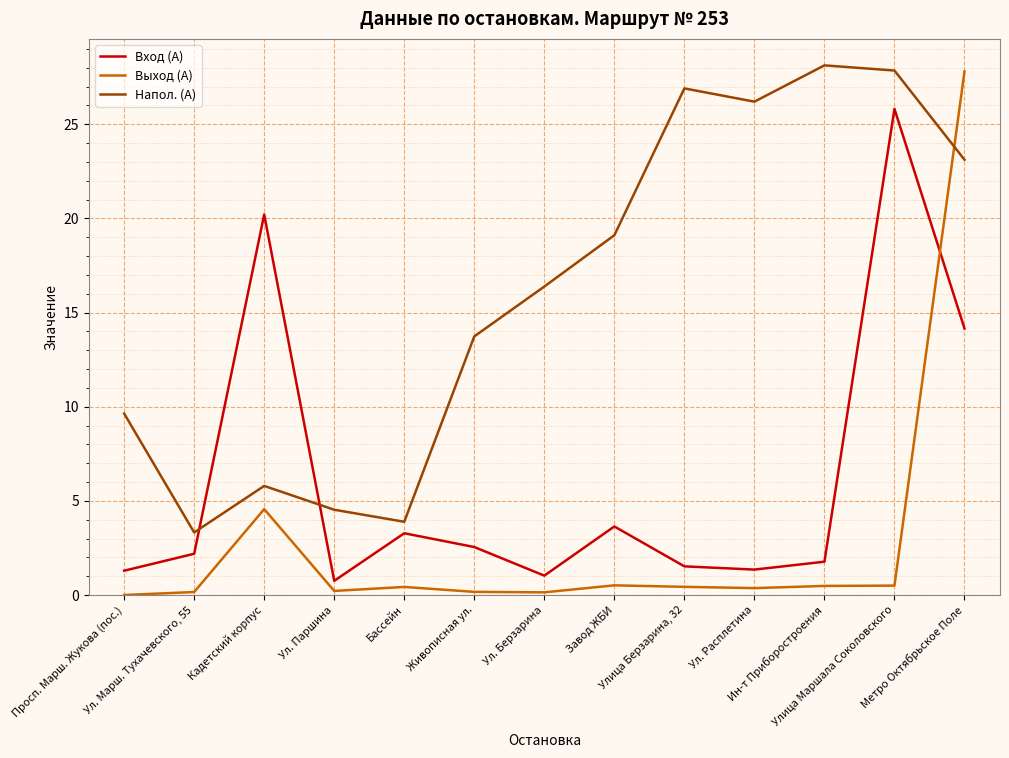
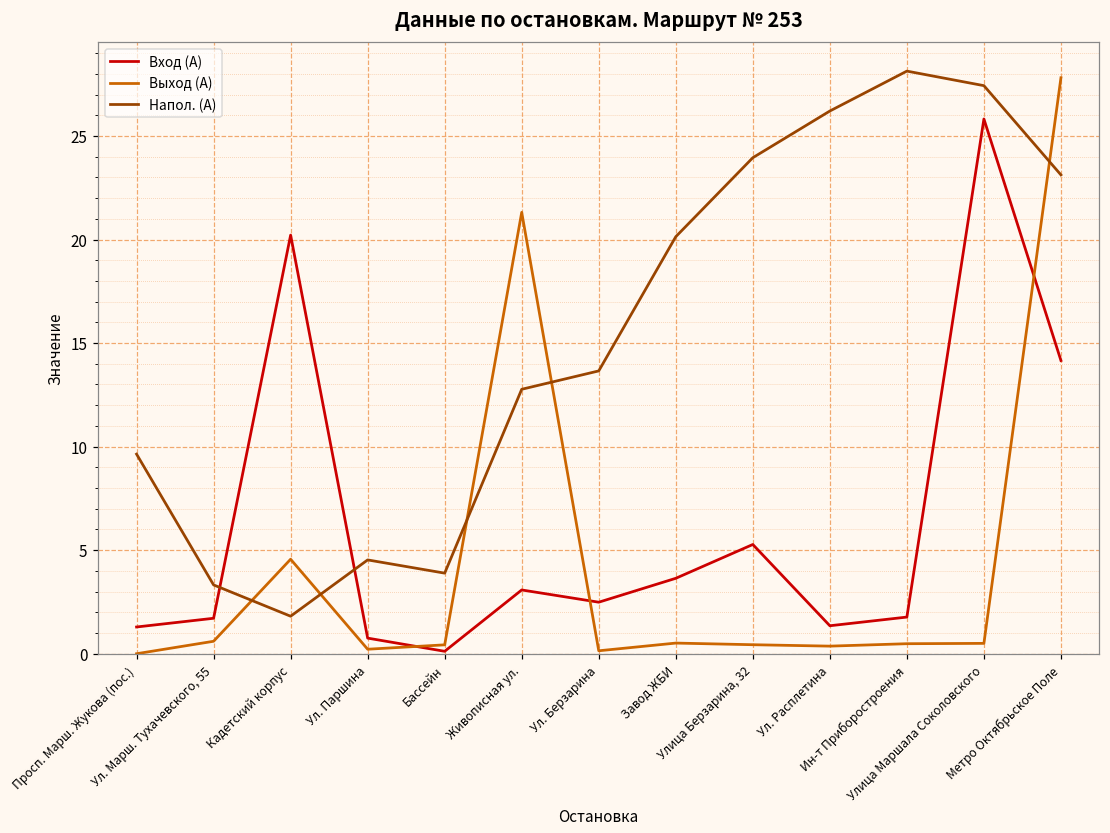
  {
    "Вход (А)": {
      "Просп. Марш. Жукова (пос.)": 1.3,
-     "Ул. Марш. Тухачевского, 55": 2.2,
+     "Ул. Марш. Тухачевского, 55": 1.7,
      "Кадетский корпус": 20.2,
      "Ул. Паршина": 0.8,
-     "Бассейн": 3.3,
-     "Живописная ул.": 2.5,
-     "Ул. Берзарина": 1.0,
+     "Бассейн": 0.1,
+     "Живописная ул.": 3.1,
+     "Ул. Берзарина": 2.5,
      "Завод ЖБИ": 3.6,
-     "Улица Берзарина, 32": 1.5,
+     "Улица Берзарина, 32": 5.3,
      "Ул. Расплетина": 1.4,
      "Ин-т Приборостроения": 1.8,
      "Улица Маршала Соколовского": 25.8,
      "Метро Октябрьское Поле": 14.2
    },
    "Выход (А)": {
      "Просп. Марш. Жукова (пос.)": 0.0,
-     "Ул. Марш. Тухачевского, 55": 0.2,
+     "Ул. Марш. Тухачевского, 55": 0.6,
      "Кадетский корпус": 4.6,
      "Ул. Паршина": 0.2,
      "Бассейн": 0.4,
-     "Живописная ул.": 0.2,
+     "Живописная ул.": 21.3,
      "Ул. Берзарина": 0.1,
      "Завод ЖБИ": 0.5,
      "Улица Берзарина, 32": 0.4,
      "Ул. Расплетина": 0.4,
      "Ин-т Приборостроения": 0.5,
      "Улица Маршала Соколовского": 0.5,
      "Метро Октябрьское Поле": 27.8
    },
    "Напол. (А)": {
      "Просп. Марш. Жукова (пос.)": 9.6,
      "Ул. Марш. Тухачевского, 55": 3.3,
-     "Кадетский корпус": 5.8,
+     "Кадетский корпус": 1.8,
      "Ул. Паршина": 4.5,
      "Бассейн": 3.9,
-     "Живописная ул.": 13.7,
-     "Ул. Берзарина": 16.4,
-     "Завод ЖБИ": 19.1,
-     "Улица Берзарина, 32": 26.9,
+     "Живописная ул.": 12.8,
+     "Ул. Берзарина": 13.7,
+     "Завод ЖБИ": 20.1,
+     "Улица Берзарина, 32": 23.9,
      "Ул. Расплетина": 26.2,
      "Ин-т Приборостроения": 28.1,
-     "Улица Маршала Соколовского": 27.9,
+     "Улица Маршала Соколовского": 27.4,
      "Метро Октябрьское Поле": 23.1
    }
  }
